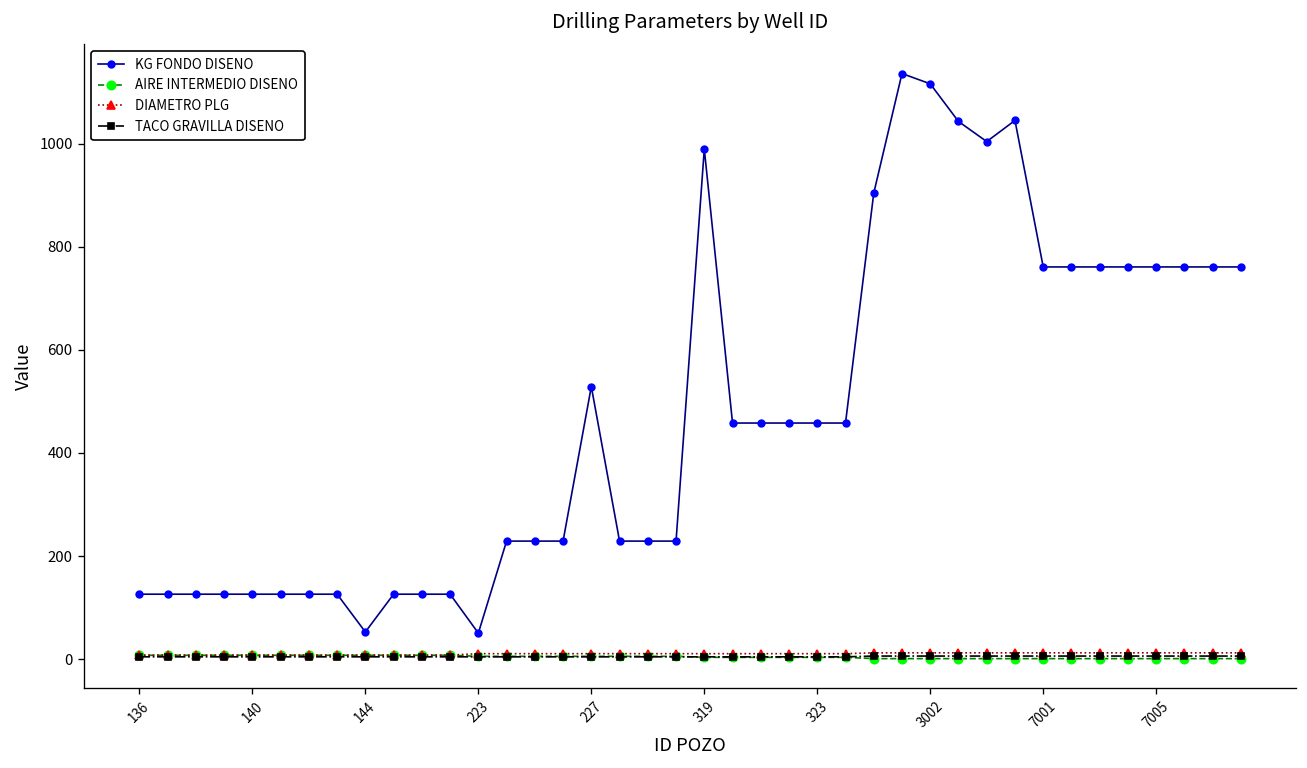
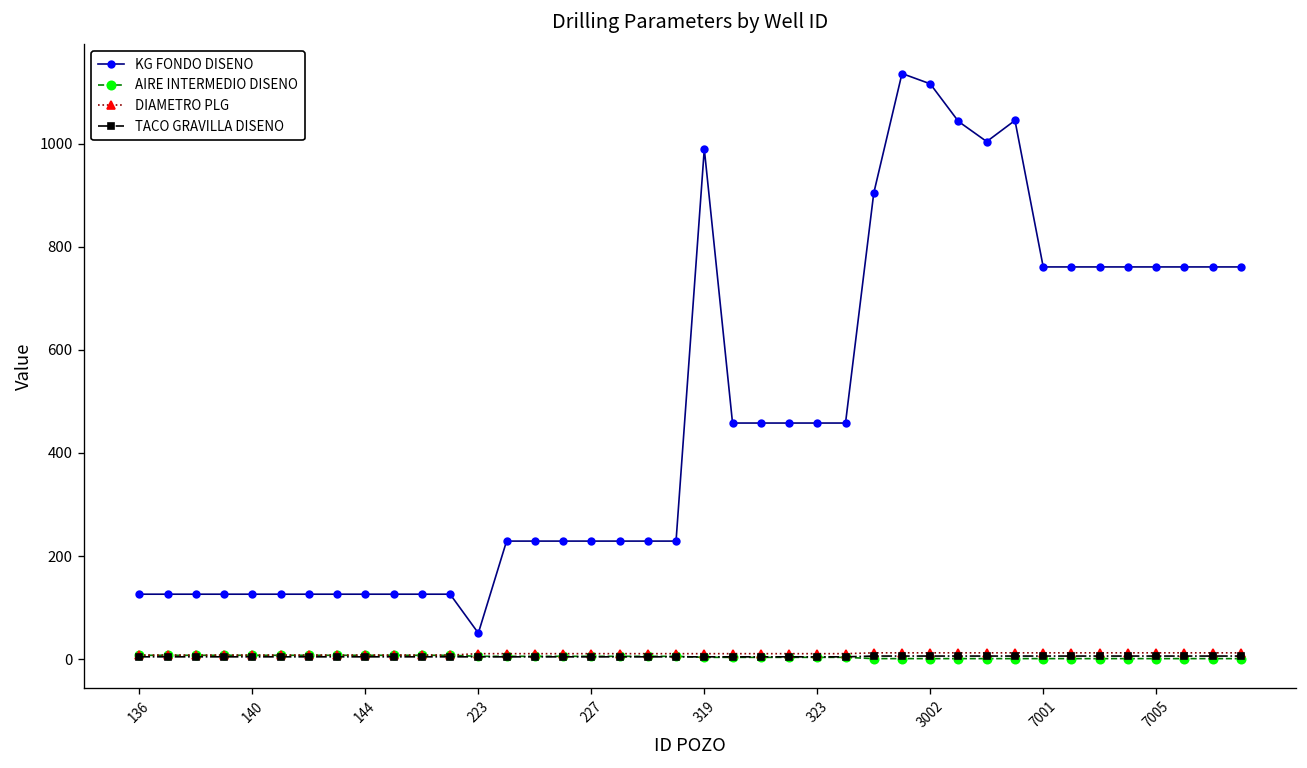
  {
    "KG FONDO DISENO": {
      "136": 130,
      "140": 130,
-     "144": 50,
+     "144": 130,
      "223": 50,
-     "227": 530,
+     "227": 230,
      "319": 990,
      "323": 460,
      "3002": 1120,
      "7001": 760,
      "7005": 760
    },
    "DIAMETRO PLG": {
      "319": 10,
      "323": 10,
      "3002": 10,
      "7001": 10,
      "7005": 10
    }
  }
